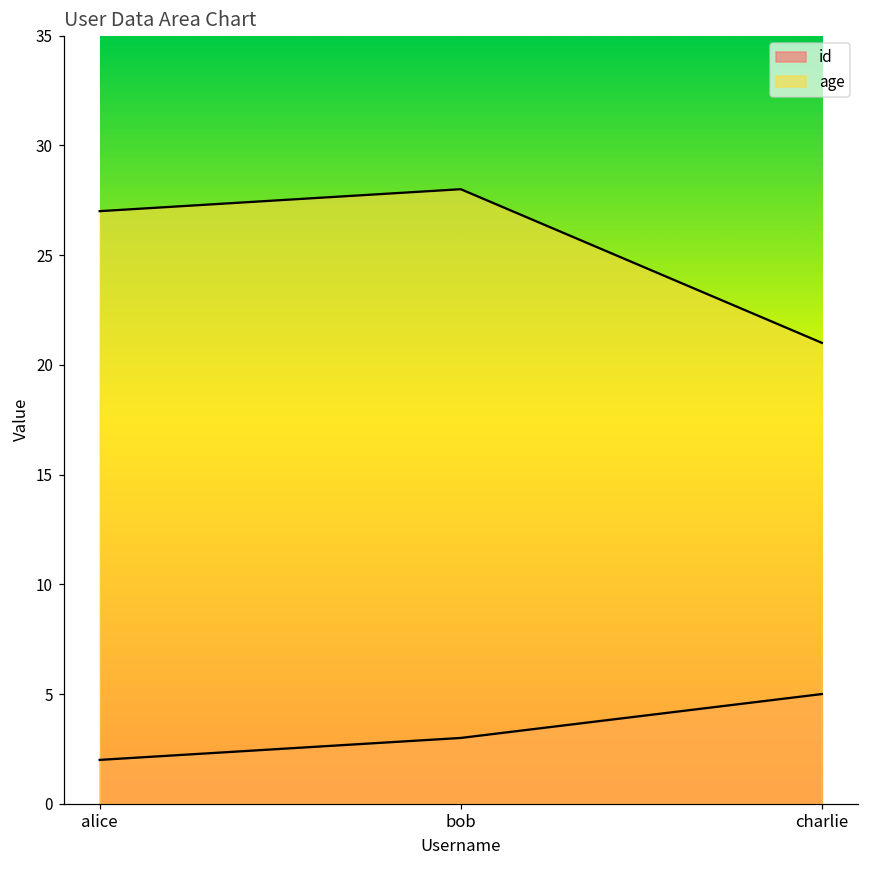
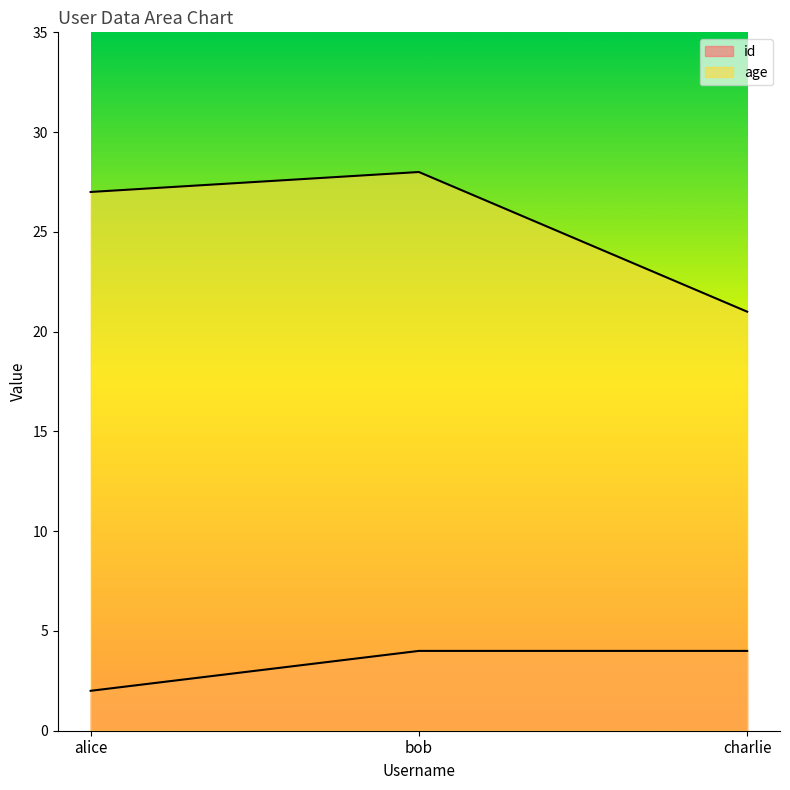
  {
    "id": {
      "alice": 2,
-     "bob": 3,
-     "charlie": 5
+     "bob": 4,
+     "charlie": 4
    },
    "age": {
      "alice": 27,
      "bob": 28,
      "charlie": 21
    }
  }
